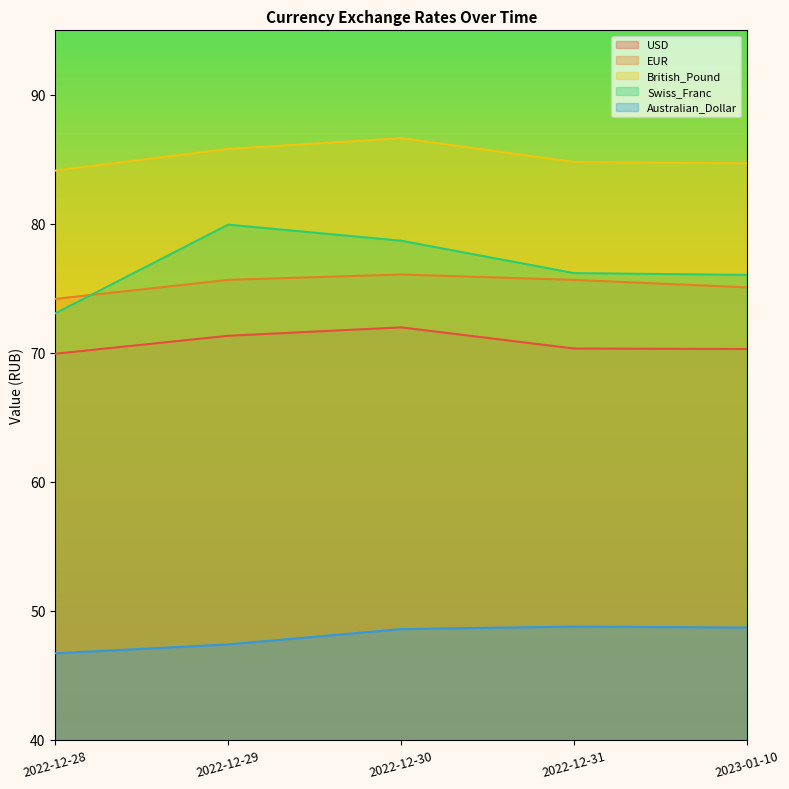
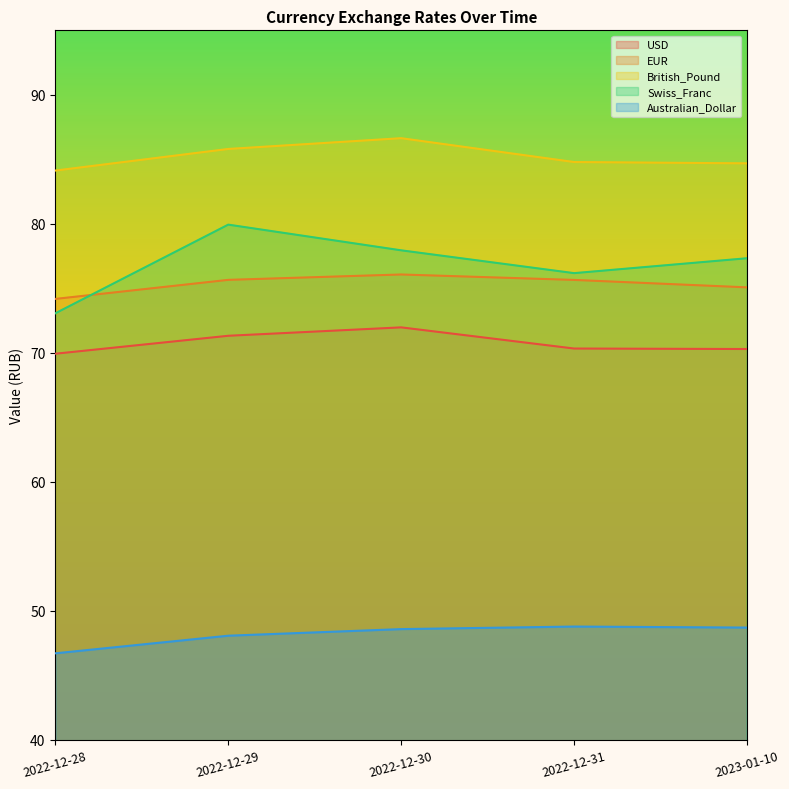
  {
    "Swiss_Franc": {
      "2022-12-28": 73.1,
      "2022-12-29": 79.9,
-     "2022-12-30": 78.7,
+     "2022-12-30": 77.9,
      "2022-12-31": 76.2,
-     "2023-01-10": 76.0
+     "2023-01-10": 77.3
    },
    "Australian_Dollar": {
      "2022-12-28": 46.7,
-     "2022-12-29": 47.4,
+     "2022-12-29": 48.1,
      "2022-12-30": 48.6,
      "2022-12-31": 48.8,
      "2023-01-10": 48.7
    }
  }
